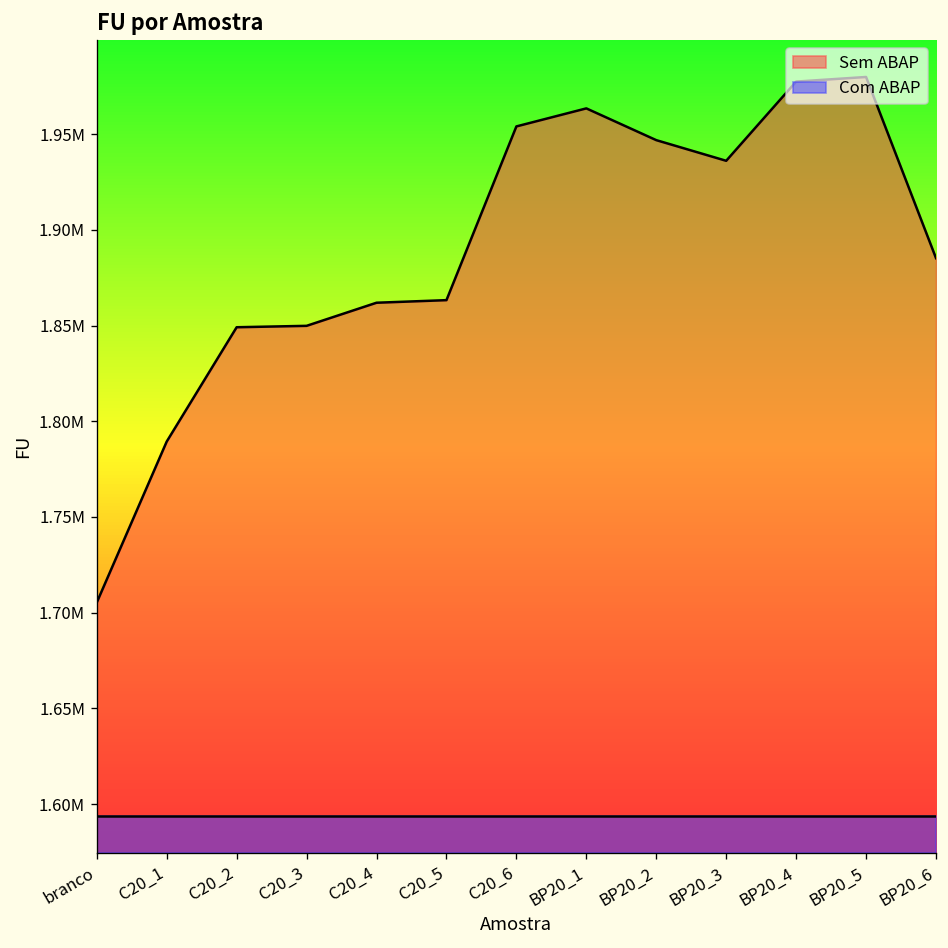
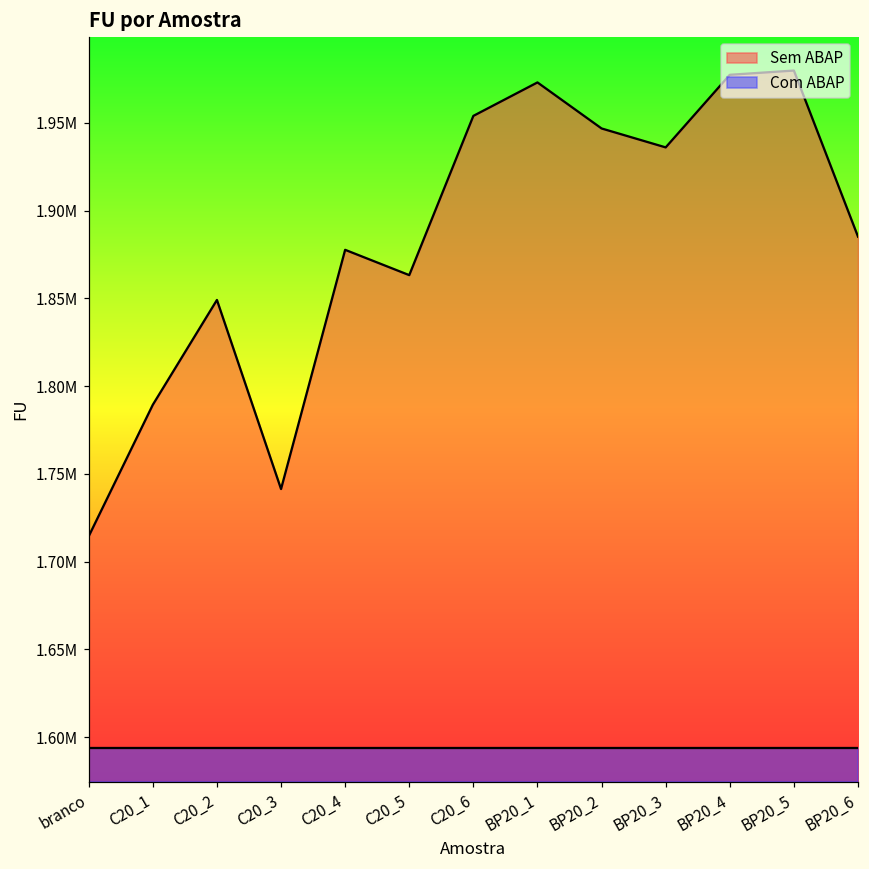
  {
    "Sem ABAP": {
-     "branco": 1705000,
+     "branco": 1714000,
      "C20_1": 1789000,
      "C20_2": 1849000,
-     "C20_3": 1850000,
-     "C20_4": 1862000,
+     "C20_3": 1741000,
+     "C20_4": 1878000,
      "C20_5": 1863000,
      "C20_6": 1954000,
-     "BP20_1": 1963000,
+     "BP20_1": 1973000,
      "BP20_2": 1947000,
      "BP20_3": 1936000,
      "BP20_6": 1885000
    },
    "Com ABAP": {
      "branco": 1594000,
      "C20_1": 1594000,
      "C20_2": 1594000,
      "C20_3": 1594000,
      "C20_4": 1594000,
      "C20_5": 1594000,
      "C20_6": 1594000,
      "BP20_1": 1594000,
      "BP20_2": 1594000,
      "BP20_3": 1594000,
      "BP20_4": 1594000,
      "BP20_5": 1594000,
      "BP20_6": 1594000
    }
  }
